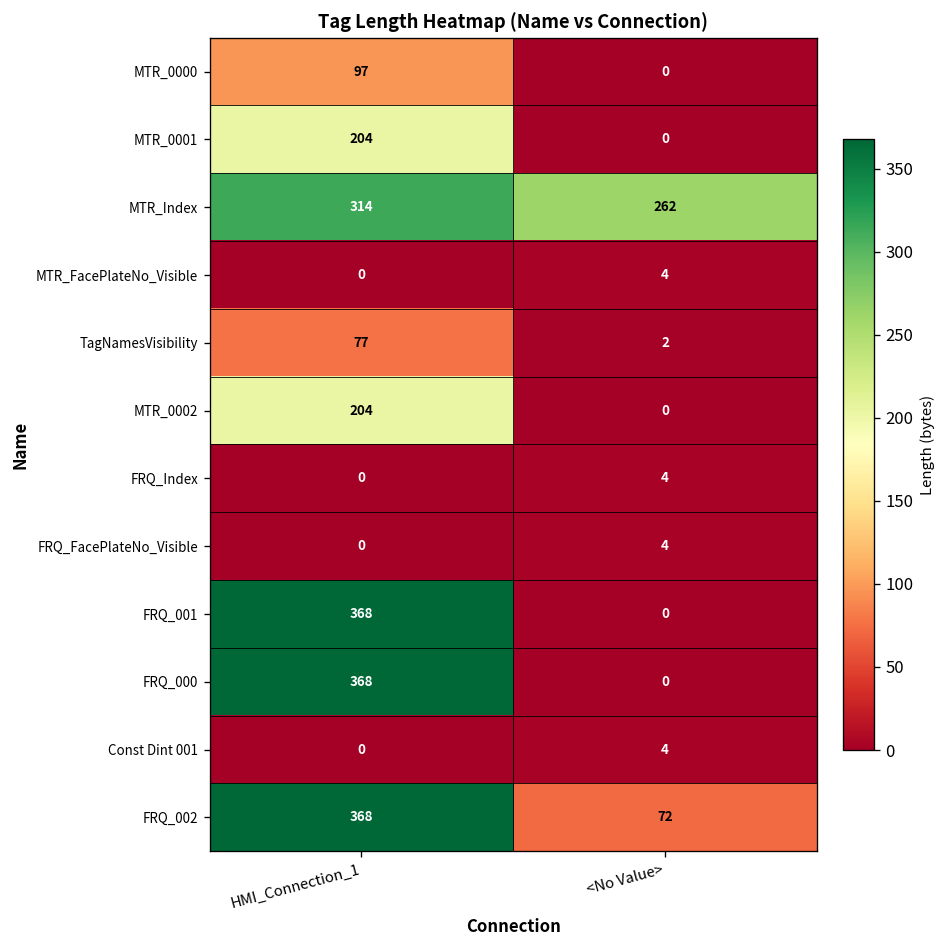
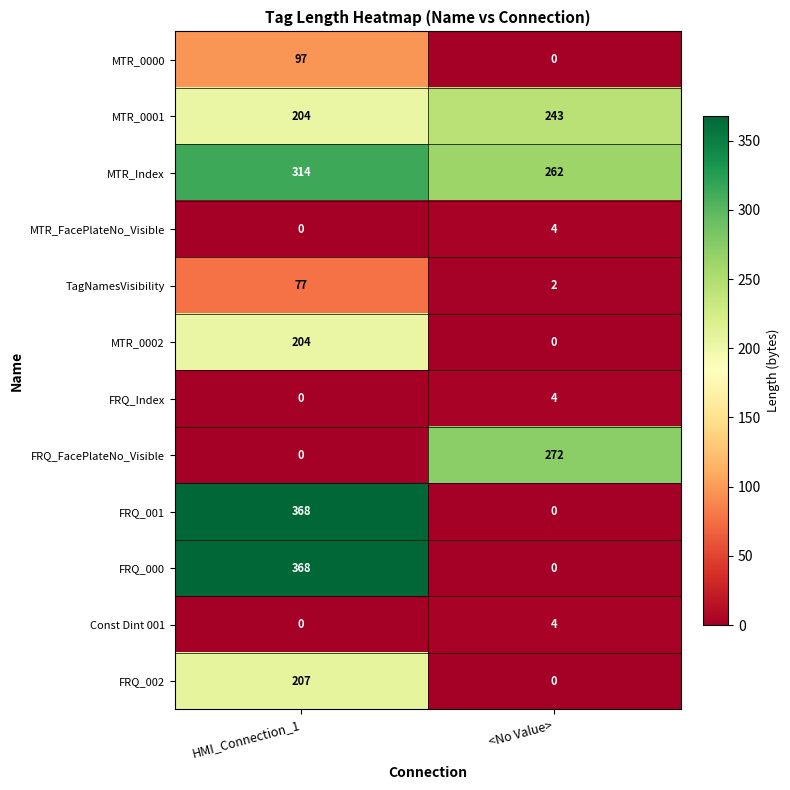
  {
    "MTR_0000": {
      "HMI_Connection_1": 97,
      "<No Value>": 0
    },
    "MTR_0001": {
      "HMI_Connection_1": 204,
-     "<No Value>": 0
+     "<No Value>": 243
    },
    "MTR_Index": {
      "HMI_Connection_1": 314,
      "<No Value>": 262
    },
    "MTR_FacePlateNo_Visible": {
      "HMI_Connection_1": 0,
      "<No Value>": 4
    },
    "TagNamesVisibility": {
      "HMI_Connection_1": 77,
      "<No Value>": 2
    },
    "MTR_0002": {
      "HMI_Connection_1": 204,
      "<No Value>": 0
    },
    "FRQ_Index": {
      "HMI_Connection_1": 0,
      "<No Value>": 4
    },
    "FRQ_FacePlateNo_Visible": {
      "HMI_Connection_1": 0,
-     "<No Value>": 4
+     "<No Value>": 272
    },
    "FRQ_001": {
      "HMI_Connection_1": 368,
      "<No Value>": 0
    },
    "FRQ_000": {
      "HMI_Connection_1": 368,
      "<No Value>": 0
    },
    "Const Dint 001": {
      "HMI_Connection_1": 0,
      "<No Value>": 4
    },
    "FRQ_002": {
-     "HMI_Connection_1": 368,
-     "<No Value>": 72
+     "HMI_Connection_1": 207,
+     "<No Value>": 0
    }
  }
